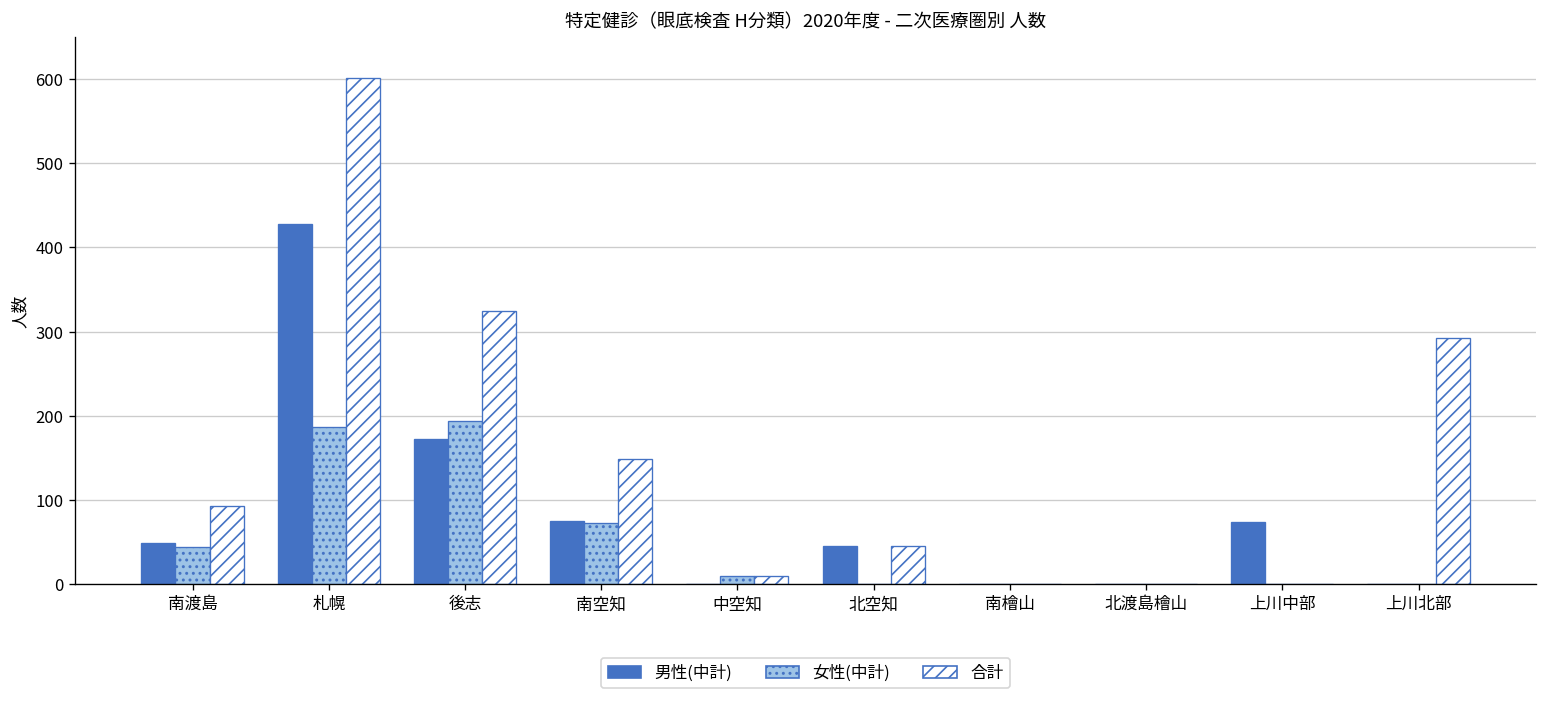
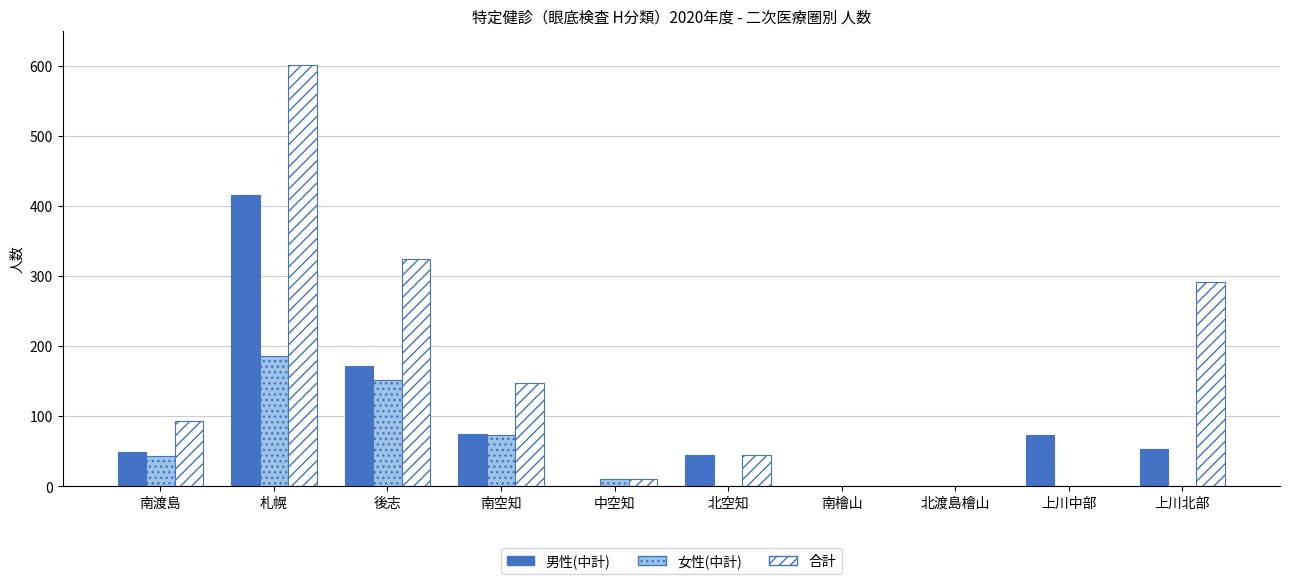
  {
    "男性(中計)": {
      "南渡島": 50,
-     "札幌": 430,
+     "札幌": 420,
      "後志": 170,
      "南空知": 80,
      "中空知": 0,
      "北空知": 50,
      "南檜山": 0,
      "北渡島檜山": 0,
      "上川中部": 70,
-     "上川北部": 0
+     "上川北部": 50
    },
    "女性(中計)": {
      "南渡島": 40,
      "札幌": 190,
-     "後志": 190,
+     "後志": 150,
      "南空知": 70,
      "中空知": 10,
      "北空知": 0,
      "南檜山": 0,
      "北渡島檜山": 0,
      "上川中部": 0,
      "上川北部": 0
    },
    "合計": {
      "南渡島": 90,
      "札幌": 600,
      "後志": 320,
      "南空知": 150,
      "中空知": 10,
      "北空知": 50,
      "南檜山": 0,
      "北渡島檜山": 0,
      "上川中部": 0,
      "上川北部": 290
    }
  }
